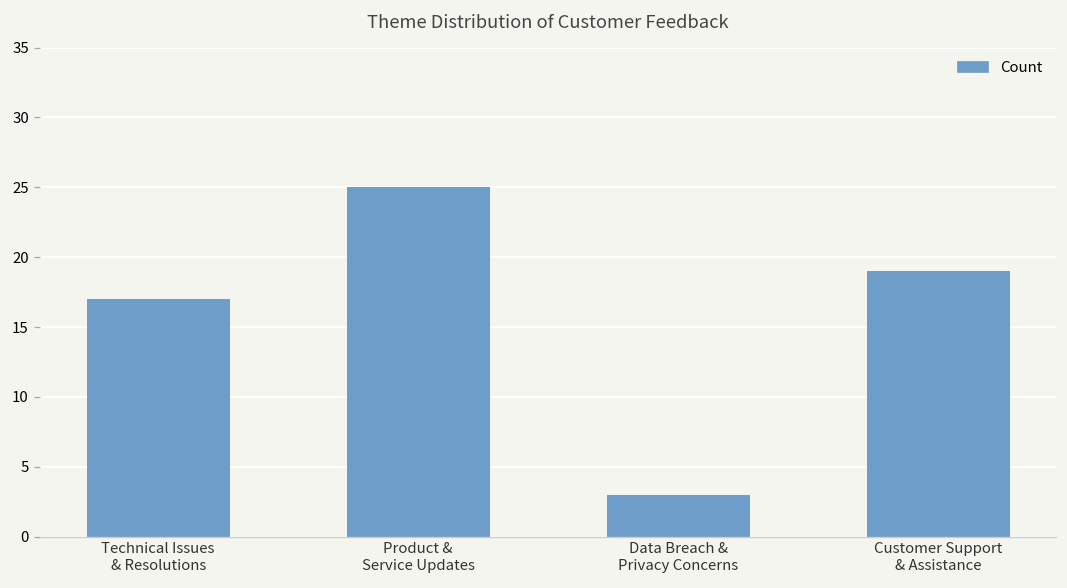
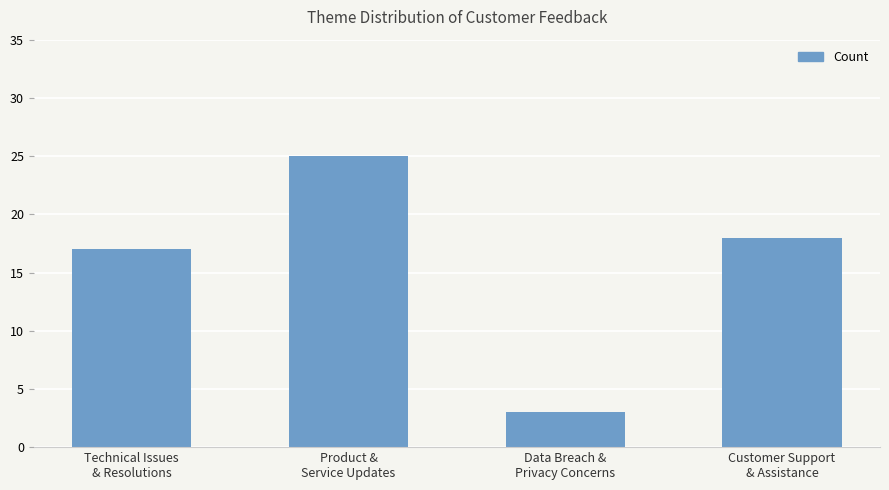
  {
    "Technical Issues & Resolutions": 17,
    "Product & Service Updates": 25,
    "Data Breach & Privacy Concerns": 3,
-   "Customer Support & Assistance": 19
+   "Customer Support & Assistance": 18
  }
